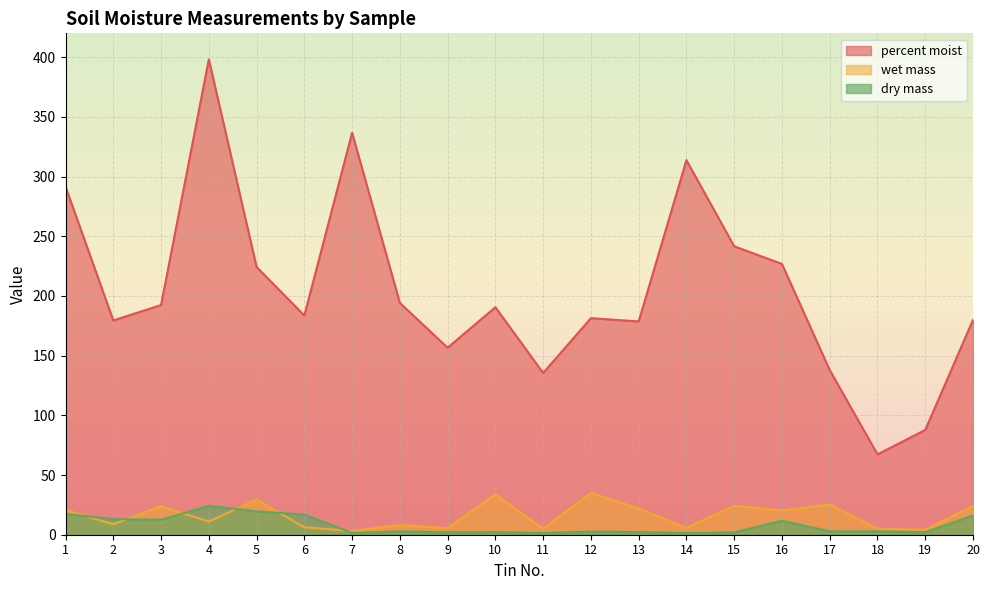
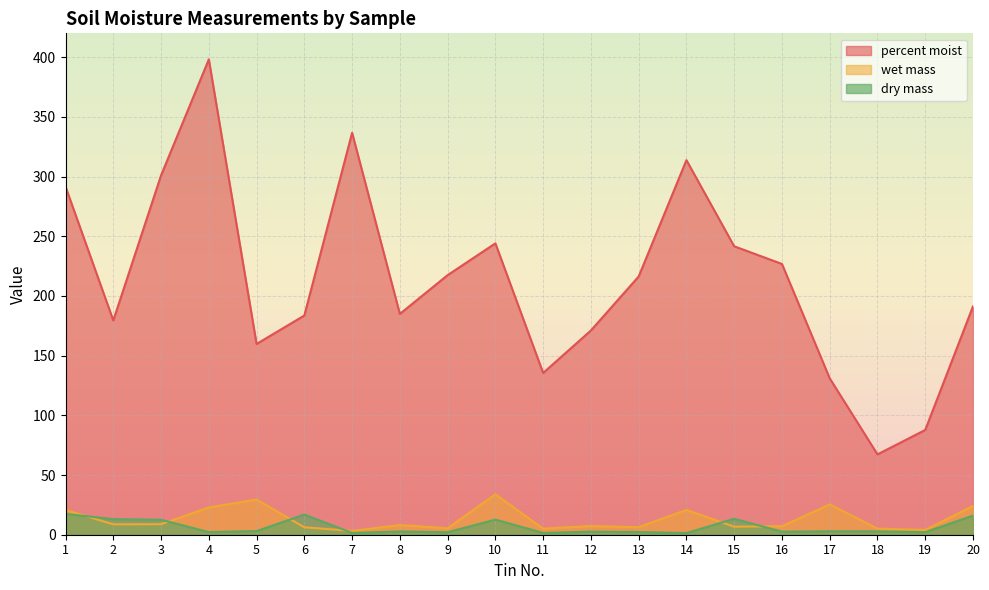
  {
    "percent moist": {
      "1": 292,
      "2": 179,
-     "3": 192,
+     "3": 301,
      "4": 398,
-     "5": 224,
+     "5": 160,
      "6": 184,
      "7": 337,
-     "8": 194,
-     "9": 157,
-     "10": 191,
+     "8": 185,
+     "9": 217,
+     "10": 244,
      "11": 136,
-     "12": 181,
-     "13": 179,
+     "12": 171,
+     "13": 216,
      "14": 314,
      "15": 242,
      "16": 227,
-     "17": 138,
+     "17": 131,
      "18": 67,
      "19": 88,
-     "20": 180
+     "20": 191
    },
    "wet mass": {
      "1": 21,
      "2": 9,
-     "3": 24,
-     "4": 11,
+     "3": 9,
+     "4": 23,
      "5": 29,
      "6": 6,
      "8": 8,
      "9": 5,
      "10": 34,
      "11": 5,
-     "12": 35,
-     "13": 22,
-     "14": 6,
-     "15": 24,
-     "16": 20,
+     "12": 7,
+     "13": 6,
+     "14": 21,
+     "15": 7,
+     "16": 7,
      "17": 25,
      "18": 5,
      "20": 24
    },
    "dry mass": {
      "1": 17,
      "2": 13,
      "3": 13,
-     "4": 24,
-     "5": 20,
+     "4": 2,
+     "5": 3,
      "6": 17,
      "8": 3,
      "9": 2,
-     "10": 2,
+     "10": 13,
      "11": 1,
      "12": 3,
      "13": 2,
      "14": 1,
-     "15": 2,
-     "16": 12,
+     "15": 13,
+     "16": 3,
      "17": 3,
      "18": 3,
      "20": 16
    }
  }
